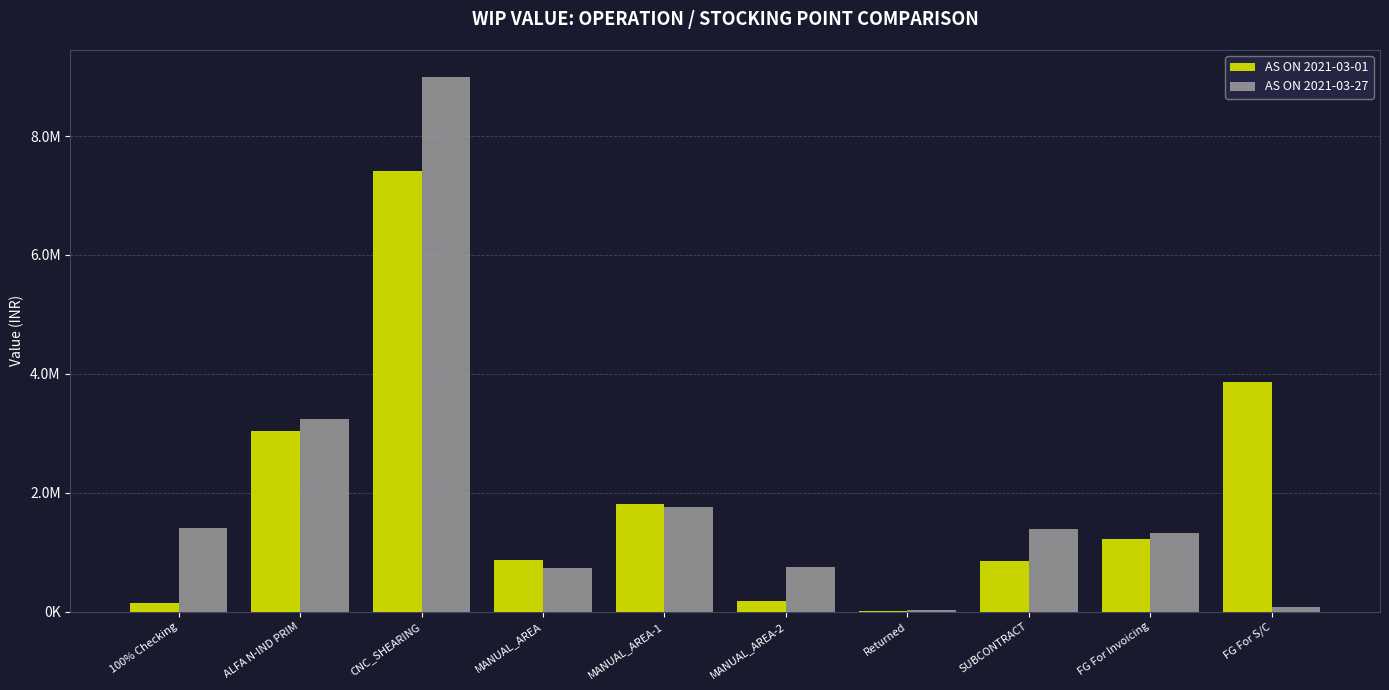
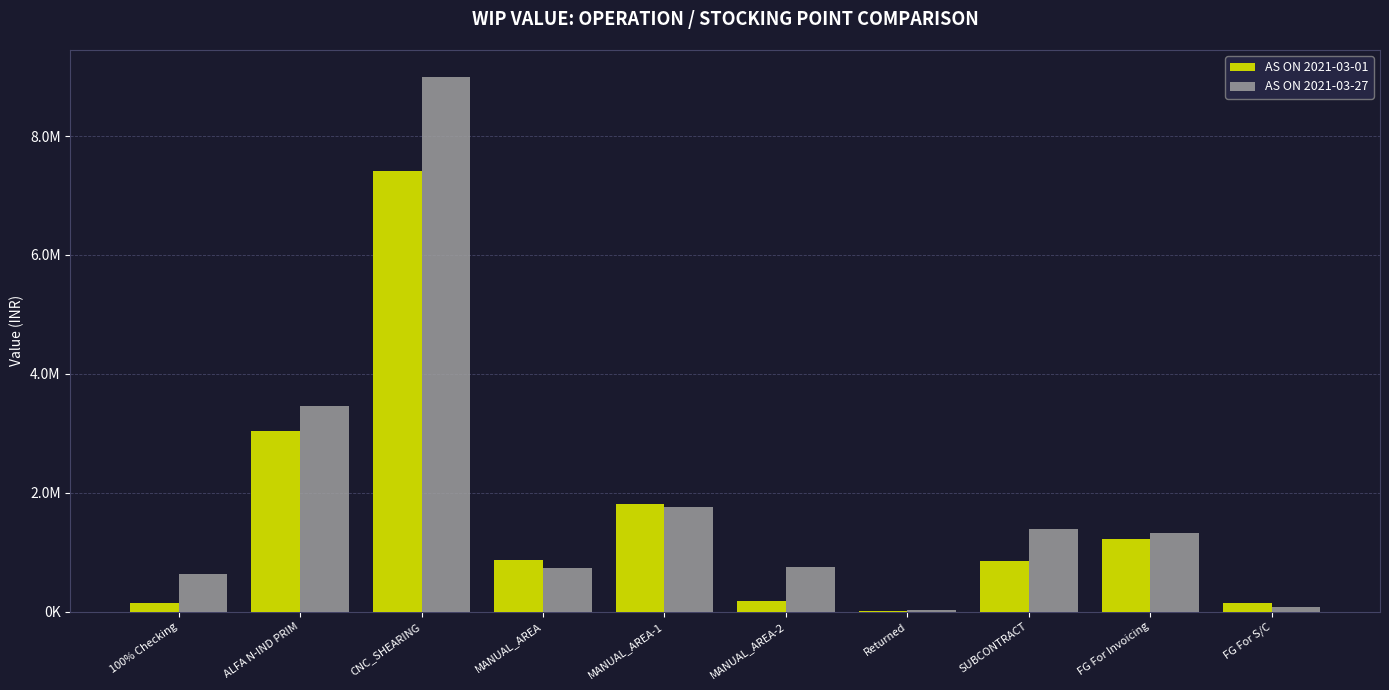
  {
    "AS ON 2021-03-01": {
      "100% Checking": 200000,
      "ALFA N-IND PRIM": 3000000,
      "CNC_SHEARING": 7400000,
      "MANUAL_AREA": 900000,
      "MANUAL_AREA-1": 1800000,
      "MANUAL_AREA-2": 200000,
      "SUBCONTRACT": 800000,
      "FG For Invoicing": 1200000,
-     "FG For S/C": 3900000
+     "FG For S/C": 100000
    },
    "AS ON 2021-03-27": {
-     "100% Checking": 1400000,
-     "ALFA N-IND PRIM": 3200000,
+     "100% Checking": 600000,
+     "ALFA N-IND PRIM": 3500000,
      "CNC_SHEARING": 9000000,
      "MANUAL_AREA": 700000,
      "MANUAL_AREA-1": 1800000,
      "MANUAL_AREA-2": 700000,
      "SUBCONTRACT": 1400000,
      "FG For Invoicing": 1300000,
      "FG For S/C": 100000
    }
  }
